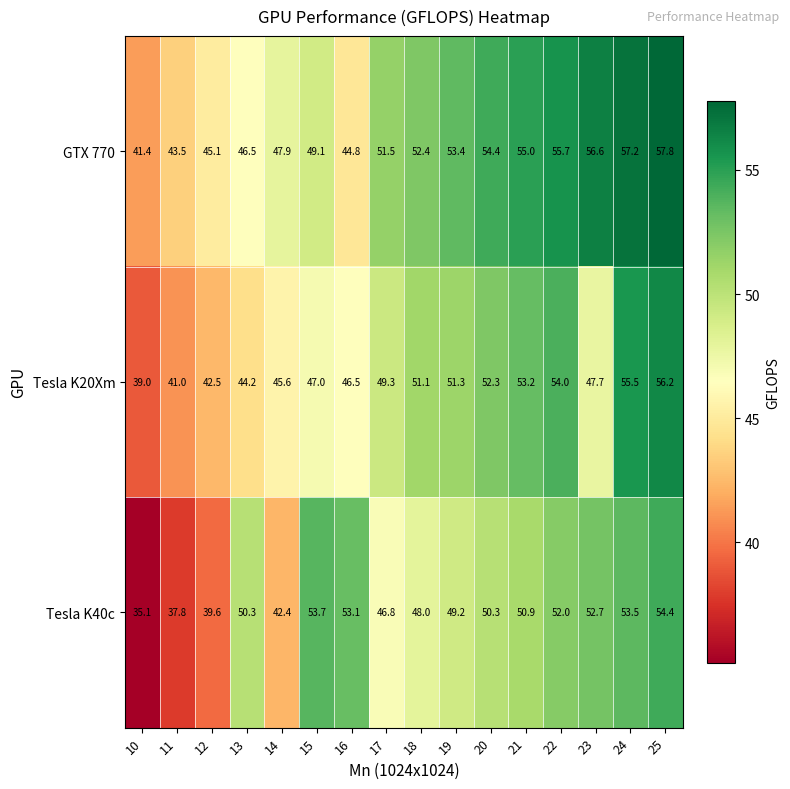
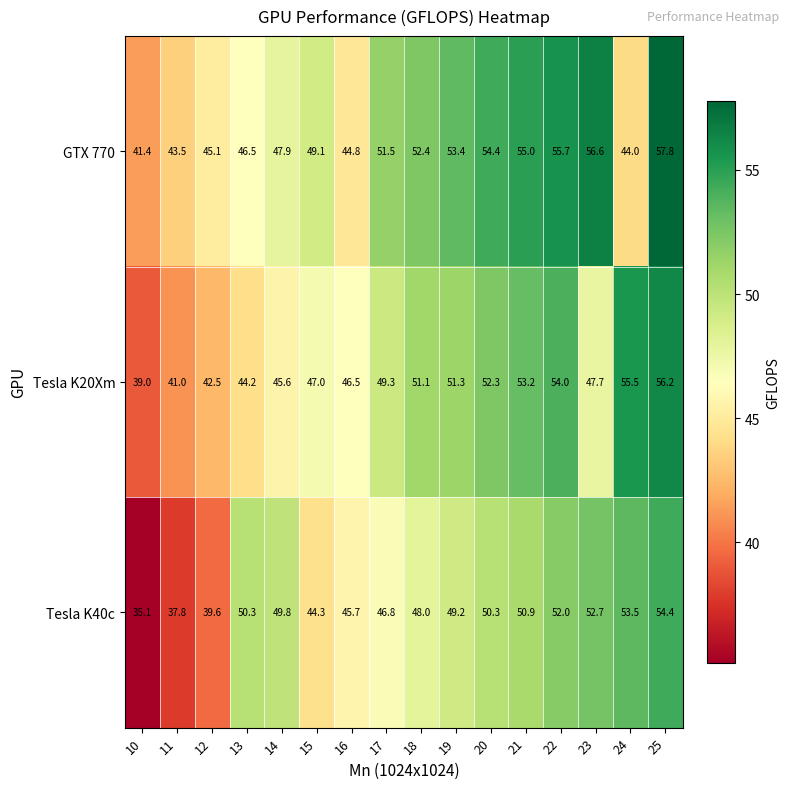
  {
    "GTX 770": {
      "10": 41.4,
      "11": 43.5,
      "12": 45.1,
      "13": 46.5,
      "14": 47.9,
      "15": 49.1,
      "16": 44.8,
      "17": 51.5,
      "18": 52.4,
      "19": 53.4,
      "20": 54.4,
      "21": 55.0,
      "22": 55.7,
      "23": 56.6,
-     "24": 57.2,
+     "24": 44.0,
      "25": 57.8
    },
    "Tesla K20Xm": {
      "10": 39.0,
      "11": 41.0,
      "12": 42.5,
      "13": 44.2,
      "14": 45.6,
      "15": 47.0,
      "16": 46.5,
      "17": 49.3,
      "18": 51.1,
      "19": 51.3,
      "20": 52.3,
      "21": 53.2,
      "22": 54.0,
      "23": 47.7,
      "24": 55.5,
      "25": 56.2
    },
    "Tesla K40c": {
      "10": 35.1,
      "11": 37.8,
      "12": 39.6,
      "13": 50.3,
-     "14": 42.4,
-     "15": 53.7,
-     "16": 53.1,
+     "14": 49.8,
+     "15": 44.3,
+     "16": 45.7,
      "17": 46.8,
      "18": 48.0,
      "19": 49.2,
      "20": 50.3,
      "21": 50.9,
      "22": 52.0,
      "23": 52.7,
      "24": 53.5,
      "25": 54.4
    }
  }
